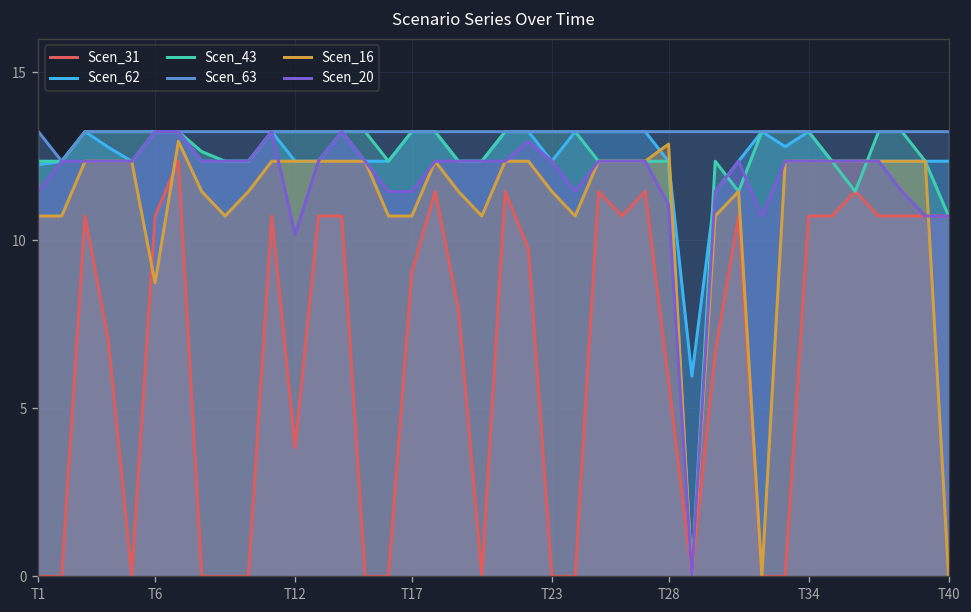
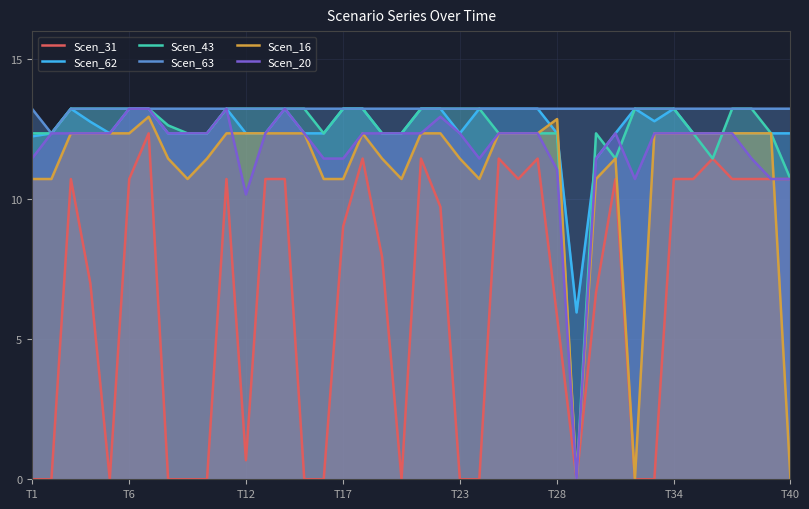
  {
    "Scen_31": {
      "T1": 0.0,
      "T6": 10.7,
-     "T12": 3.8,
+     "T12": 0.7,
      "T17": 9.0,
      "T23": 0.0,
      "T28": 5.8,
      "T34": 10.7
    },
    "Scen_43": {
      "T1": 12.4
    },
    "Scen_16": {
      "T1": 10.7,
-     "T6": 8.7,
+     "T6": 12.4,
      "T17": 10.7,
      "T23": 11.5,
      "T28": 12.9,
      "T40": 0.0
    },
    "Scen_20": {
      "T1": 11.5,
      "T12": 10.2,
      "T17": 11.5,
      "T28": 11.1
    }
  }
